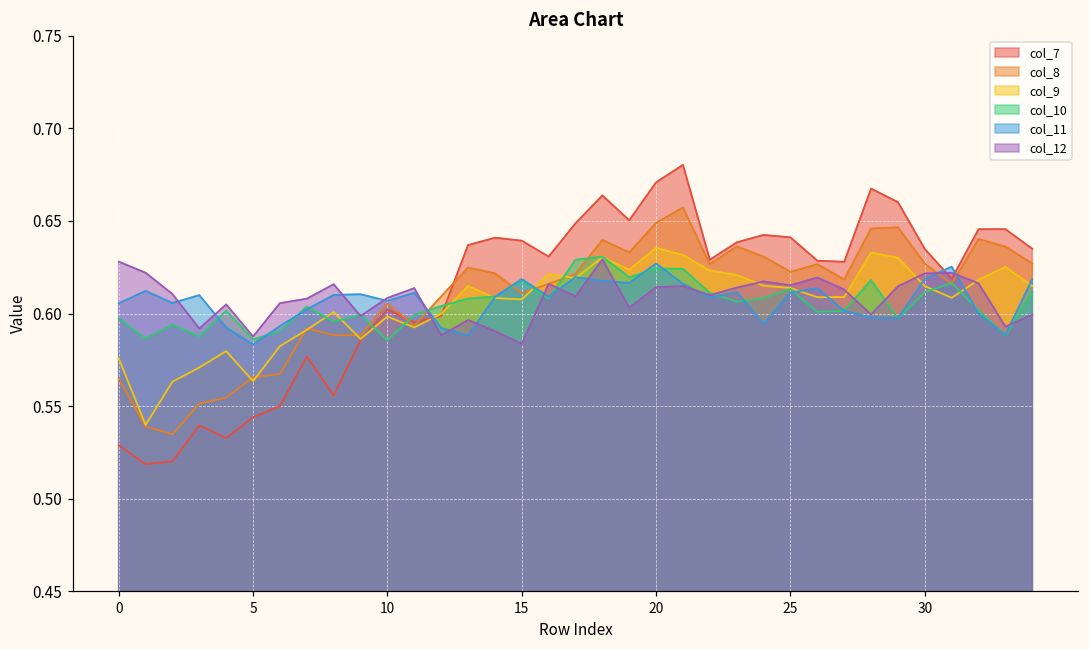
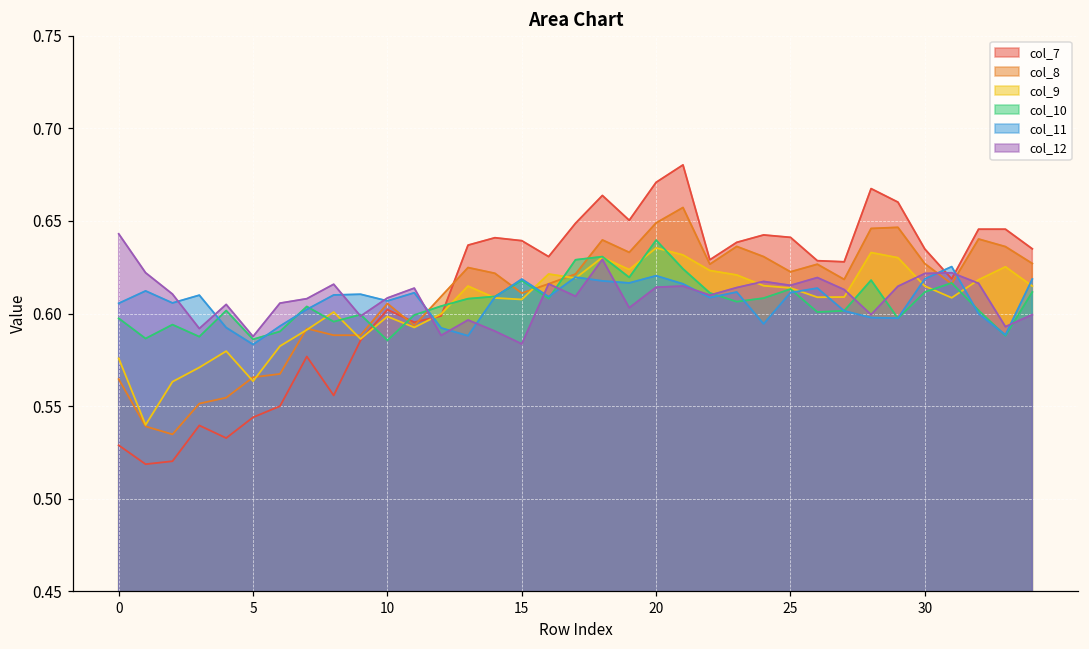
  {
    "col_10": {
      "0": 0.597,
      "10": 0.586,
-     "20": 0.624,
+     "20": 0.640,
      "30": 0.612
    },
    "col_11": {
      "0": 0.606,
      "5": 0.583,
-     "20": 0.627,
+     "20": 0.620,
      "25": 0.611,
      "30": 0.619
    },
    "col_12": {
-     "0": 0.628,
+     "0": 0.643,
      "10": 0.608,
      "15": 0.584,
      "20": 0.614,
      "30": 0.622
    }
  }
